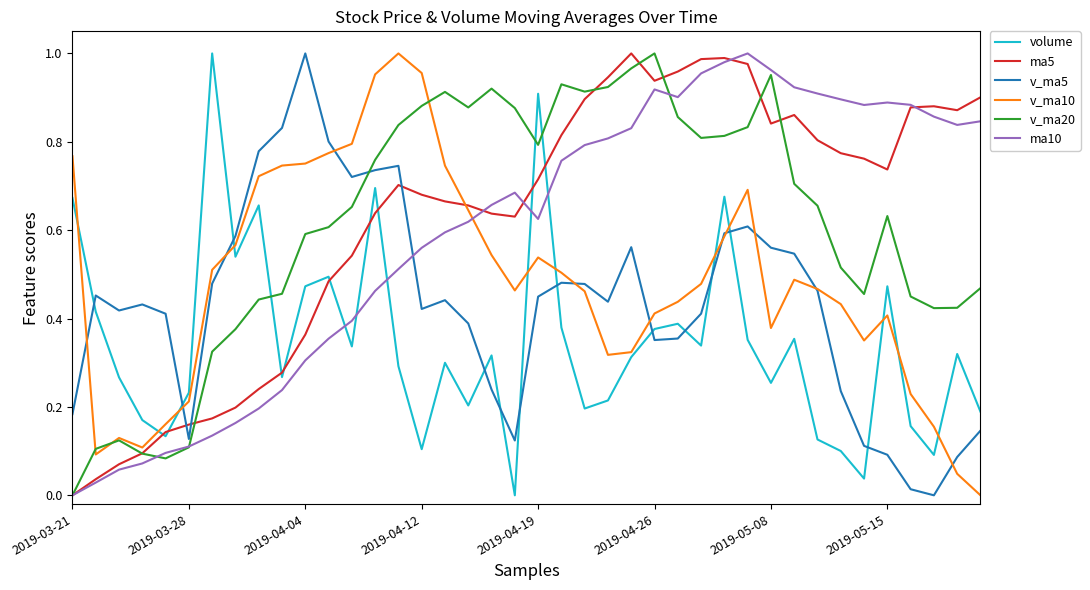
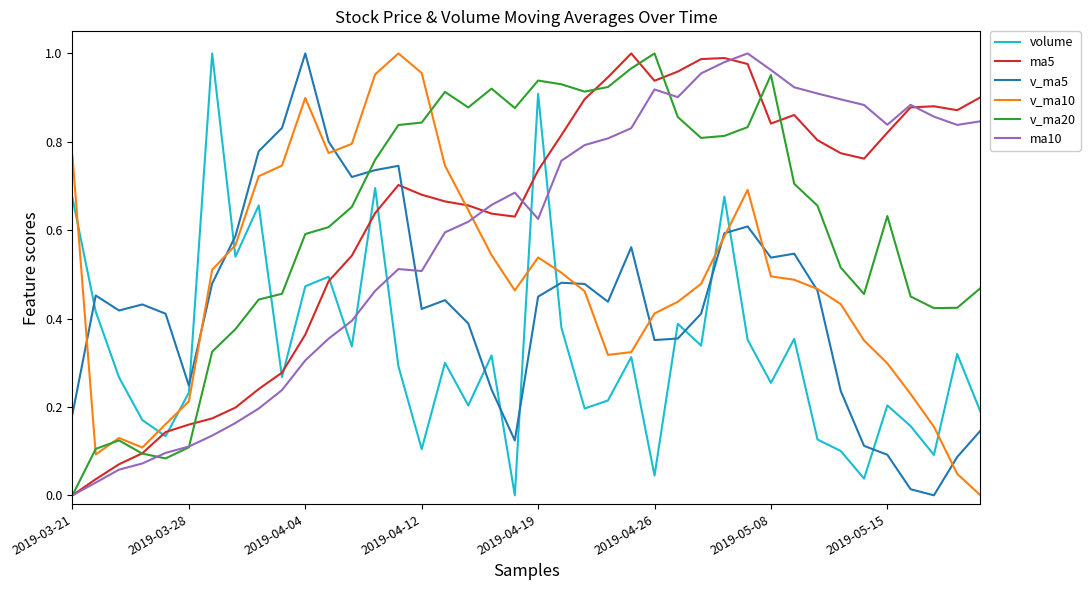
  {
    "volume": {
      "2019-03-21": 0.67,
      "2019-03-28": 0.23,
      "2019-04-04": 0.47,
      "2019-04-12": 0.10,
      "2019-04-19": 0.91,
-     "2019-04-26": 0.38,
+     "2019-04-26": 0.04,
      "2019-05-08": 0.25,
-     "2019-05-15": 0.47
+     "2019-05-15": 0.20
    },
    "ma5": {
      "2019-03-28": 0.16,
      "2019-04-04": 0.36,
      "2019-04-12": 0.68,
-     "2019-04-19": 0.72,
+     "2019-04-19": 0.74,
      "2019-04-26": 0.94,
      "2019-05-08": 0.84,
-     "2019-05-15": 0.74
+     "2019-05-15": 0.82
    },
    "v_ma5": {
      "2019-03-21": 0.18,
-     "2019-03-28": 0.13,
+     "2019-03-28": 0.25,
      "2019-04-04": 1.00,
      "2019-04-12": 0.42,
      "2019-04-19": 0.45,
      "2019-04-26": 0.35,
-     "2019-05-08": 0.56,
+     "2019-05-08": 0.54,
      "2019-05-15": 0.09
    },
    "v_ma10": {
      "2019-03-21": 0.77,
      "2019-03-28": 0.21,
-     "2019-04-04": 0.75,
+     "2019-04-04": 0.90,
      "2019-04-12": 0.96,
      "2019-04-19": 0.54,
      "2019-04-26": 0.41,
-     "2019-05-08": 0.38,
-     "2019-05-15": 0.41
+     "2019-05-08": 0.50,
+     "2019-05-15": 0.30
    },
    "v_ma20": {
      "2019-04-04": 0.59,
-     "2019-04-12": 0.88,
-     "2019-04-19": 0.79,
+     "2019-04-12": 0.84,
+     "2019-04-19": 0.94,
      "2019-04-26": 1.00,
      "2019-05-08": 0.95,
      "2019-05-15": 0.63
    },
    "ma10": {
      "2019-04-04": 0.31,
-     "2019-04-12": 0.56,
+     "2019-04-12": 0.51,
      "2019-04-19": 0.63,
      "2019-04-26": 0.92,
      "2019-05-08": 0.96,
-     "2019-05-15": 0.89
+     "2019-05-15": 0.84
    }
  }
